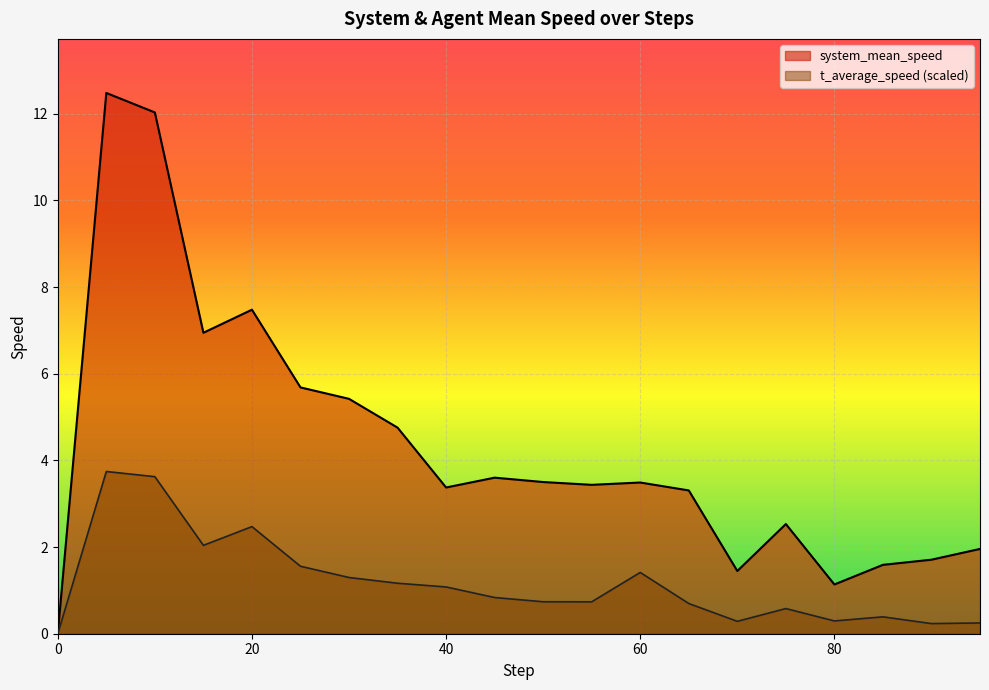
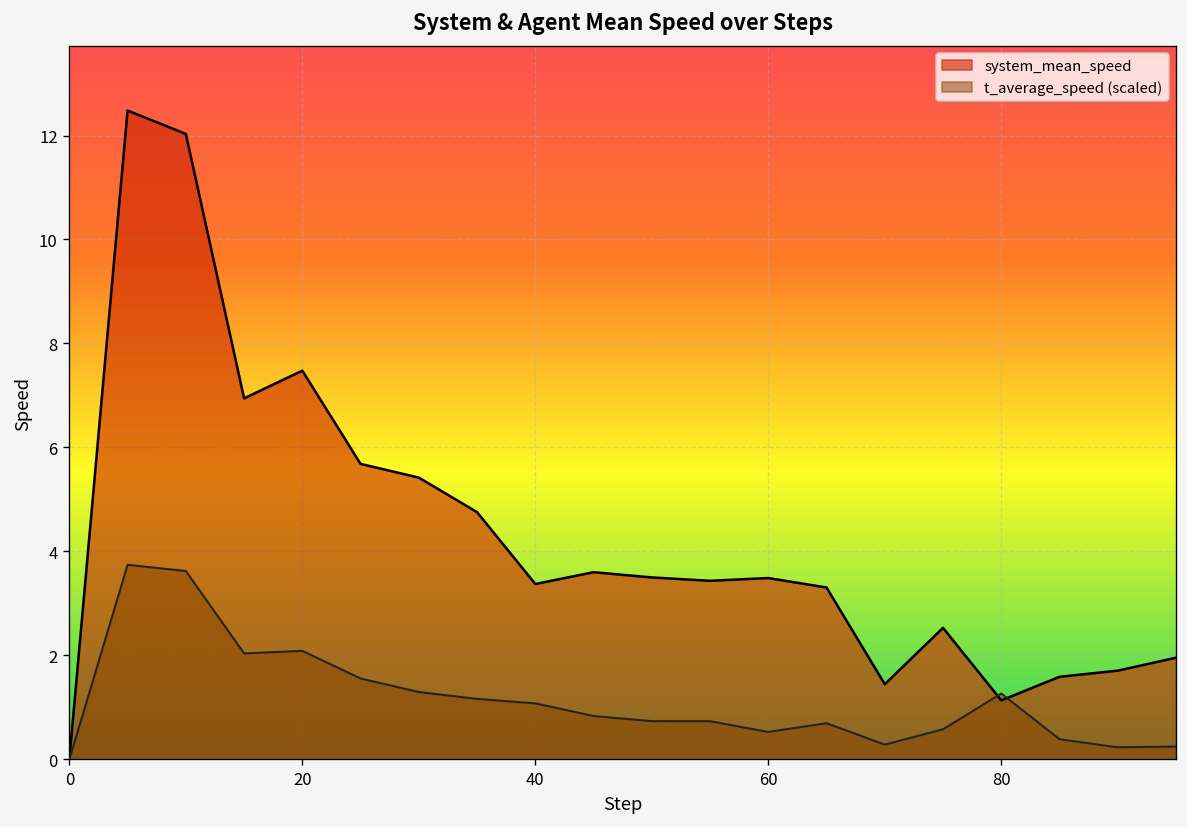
  {
    "system_mean_speed": {
      "20": 7.5,
      "40": 3.4,
      "60": 3.5,
      "80": 1.1
    },
    "t_average_speed (scaled)": {
-     "20": 2.5,
+     "20": 2.1,
      "40": 1.1,
-     "60": 1.4,
-     "80": 0.3
+     "60": 0.5,
+     "80": 1.3
    }
  }
